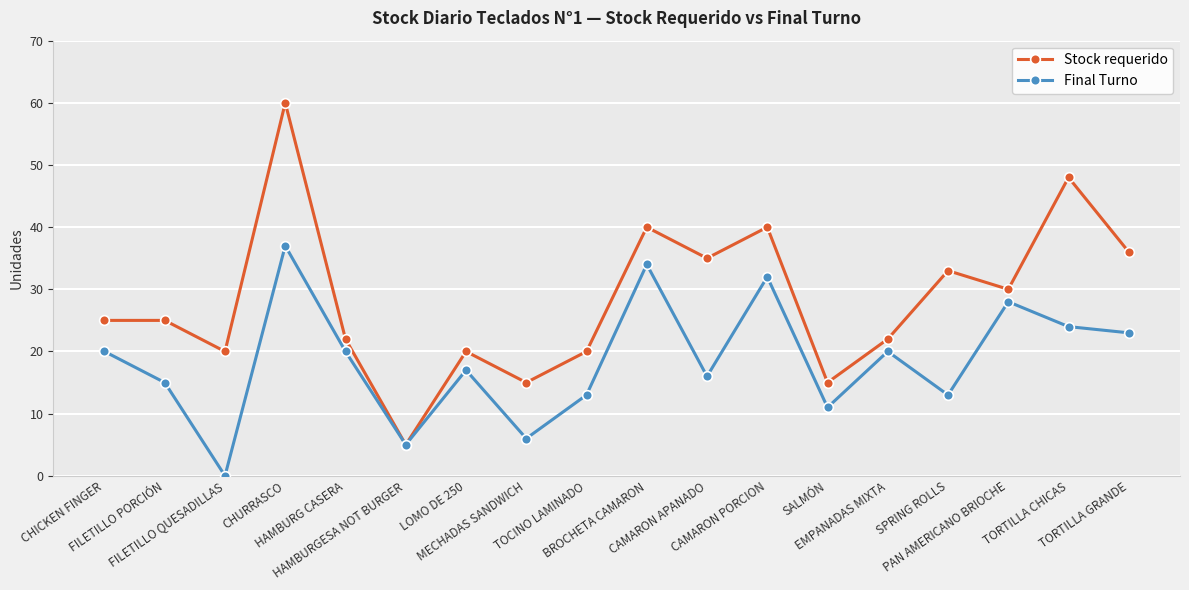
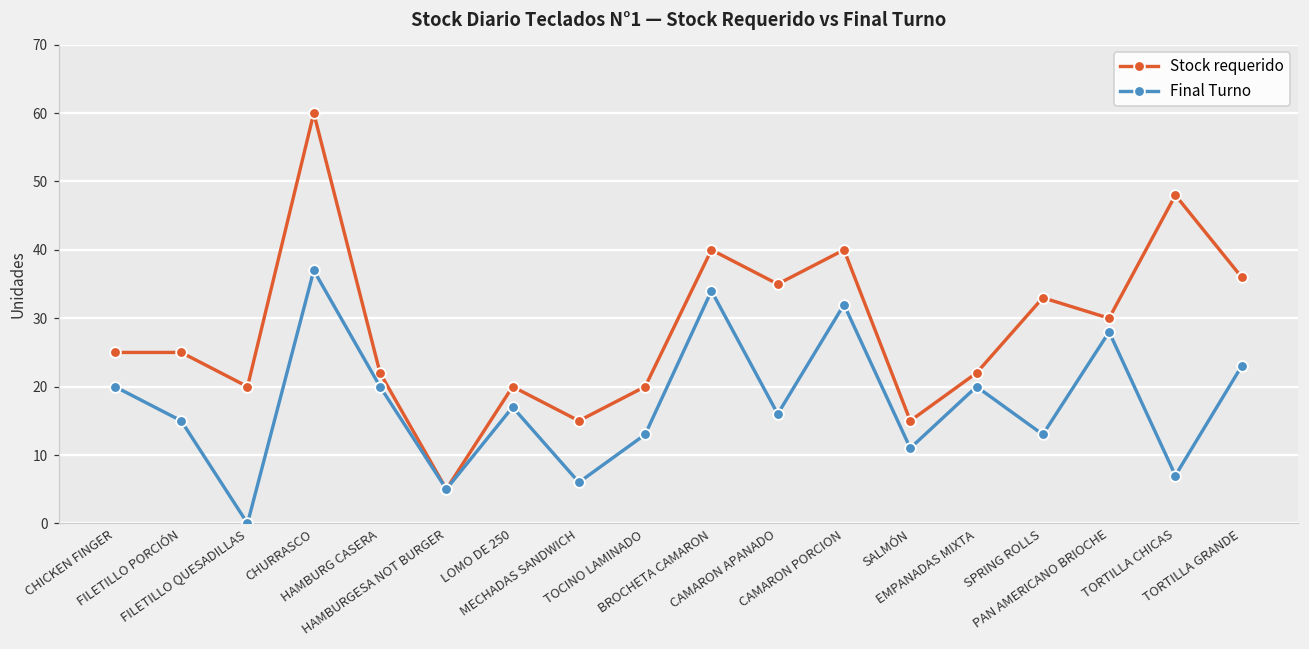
  {
    "Stock requerido": {
      "CHICKEN FINGER": 25,
      "FILETILLO PORCIÓN": 25,
      "FILETILLO QUESADILLAS": 20,
      "CHURRASCO": 60,
      "HAMBURG CASERA": 22,
      "LOMO DE 250": 20,
      "MECHADAS SANDWICH": 15,
      "TOCINO LAMINADO": 20,
      "BROCHETA CAMARON": 40,
      "CAMARON APANADO": 35,
      "CAMARON PORCION": 40,
      "SALMÓN": 15,
      "EMPANADAS MIXTA": 22,
      "SPRING ROLLS": 33,
      "PAN AMERICANO BRIOCHE": 30,
      "TORTILLA CHICAS": 48,
      "TORTILLA GRANDE": 36
    },
    "Final Turno": {
      "CHICKEN FINGER": 20,
      "FILETILLO PORCIÓN": 15,
      "FILETILLO QUESADILLAS": 0,
      "CHURRASCO": 37,
      "HAMBURG CASERA": 20,
      "LOMO DE 250": 17,
      "MECHADAS SANDWICH": 6,
      "TOCINO LAMINADO": 13,
      "BROCHETA CAMARON": 34,
      "CAMARON APANADO": 16,
      "CAMARON PORCION": 32,
      "SALMÓN": 11,
      "EMPANADAS MIXTA": 20,
      "SPRING ROLLS": 13,
      "PAN AMERICANO BRIOCHE": 28,
-     "TORTILLA CHICAS": 24,
+     "TORTILLA CHICAS": 7,
      "TORTILLA GRANDE": 23
    }
  }
